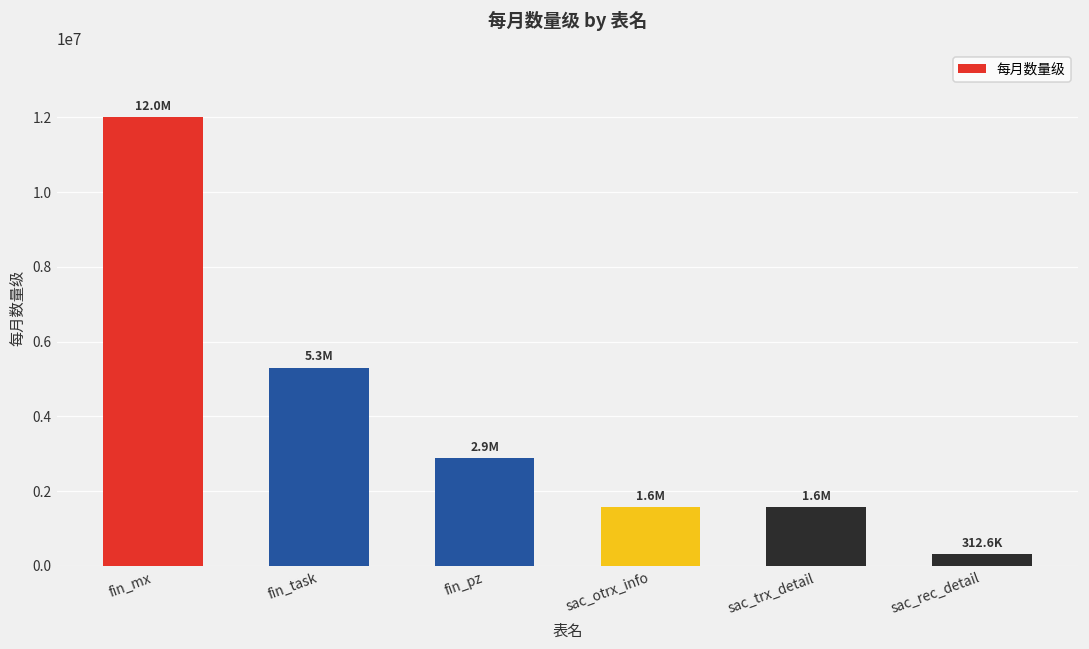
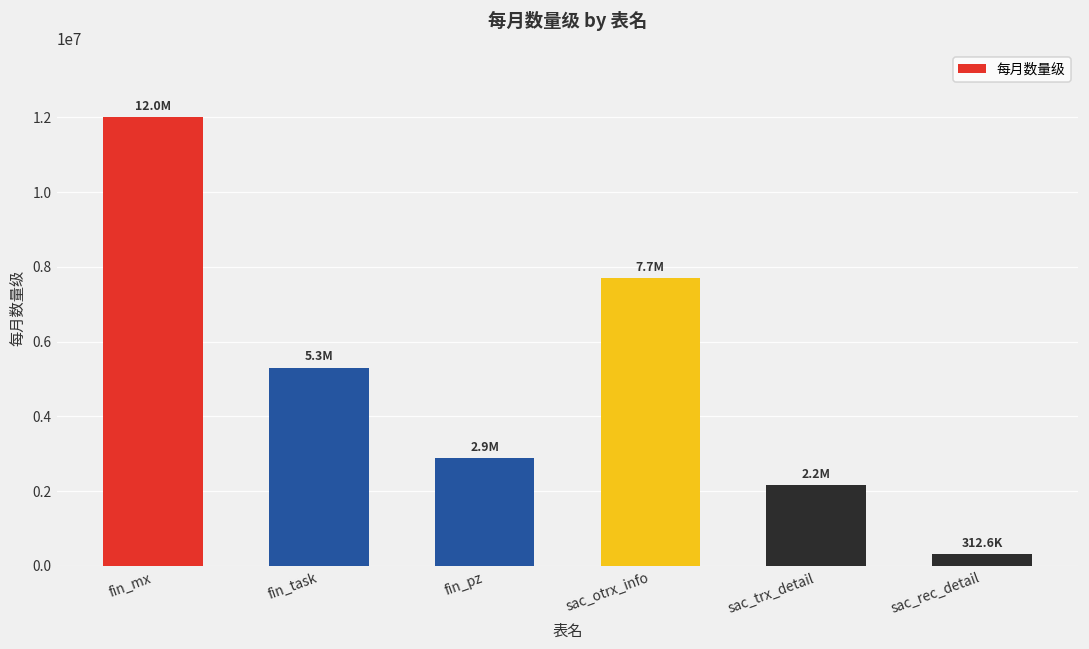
  {
    "fin_mx": "12.0M",
    "fin_task": "5.3M",
    "fin_pz": "2.9M",
-   "sac_otrx_info": "1.6M",
-   "sac_trx_detail": "1.6M",
+   "sac_otrx_info": "7.7M",
+   "sac_trx_detail": "2.2M",
    "sac_rec_detail": "312.6K"
  }
